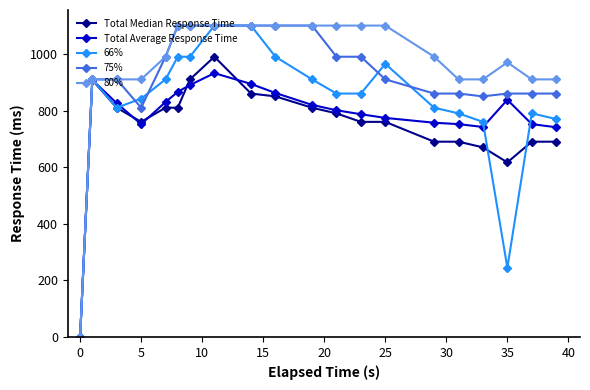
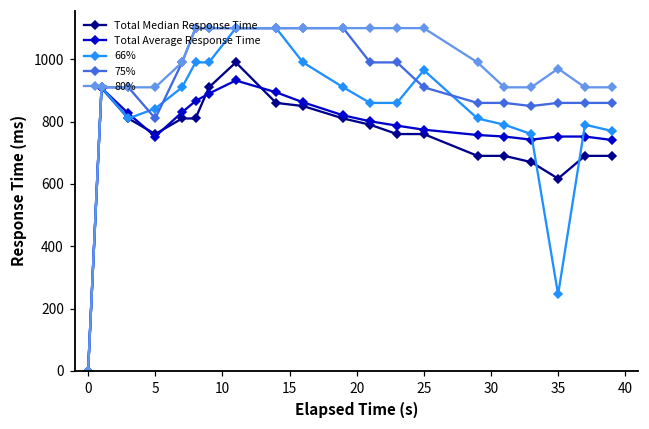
  {
    "Total Median Response Time": {
      "25": 760,
      "35": 620
    },
    "Total Average Response Time": {
      "25": 770,
-     "35": 840
+     "35": 750
    },
    "66%": {
      "5": 840,
      "25": 970,
      "35": 250
    }
  }
